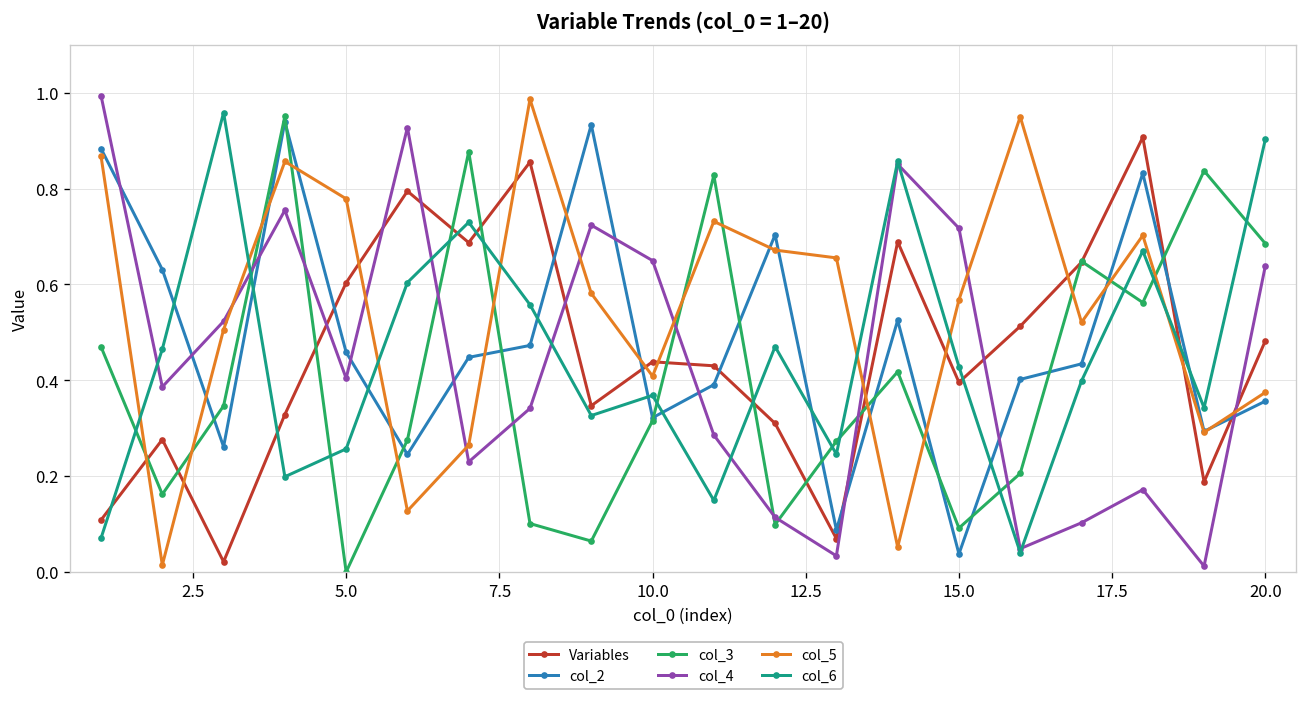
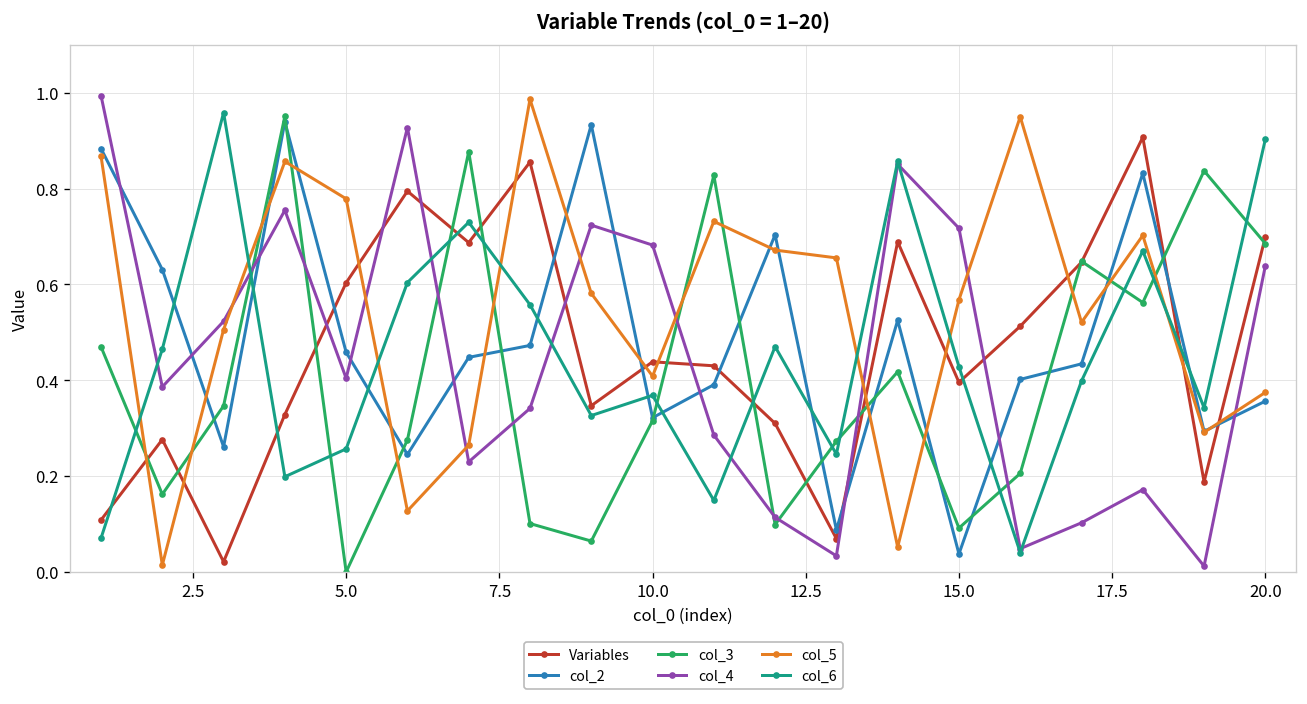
  {
    "Variables": {
      "5.0": 0.60,
      "10.0": 0.44,
      "15.0": 0.40,
-     "20.0": 0.48
+     "20.0": 0.70
    },
    "col_2": {
      "5.0": 0.46,
      "15.0": 0.04,
      "20.0": 0.36
    },
    "col_4": {
      "5.0": 0.40,
-     "10.0": 0.65,
+     "10.0": 0.68,
      "15.0": 0.72,
      "20.0": 0.64
    },
    "col_5": {
      "5.0": 0.78,
      "10.0": 0.41,
      "15.0": 0.57,
      "20.0": 0.37
    }
  }
